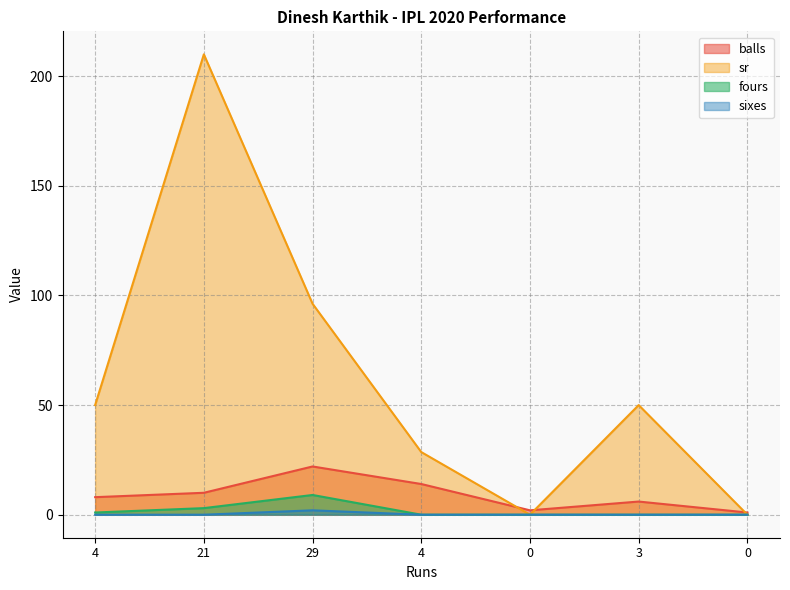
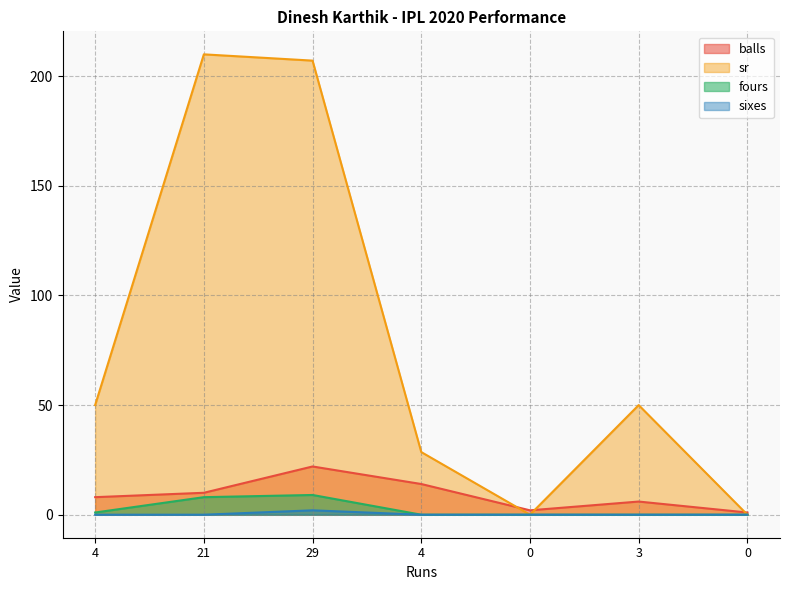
  {
    "balls": {
      "21": 10,
      "29": 22,
      "3": 6
    },
    "sr": {
      "21": 210,
-     "29": 96,
+     "29": 207,
      "3": 50
    },
    "fours": {
-     "21": 3,
+     "21": 8,
      "29": 9
    },
    "sixes": {
      "21": 0,
      "29": 2
    }
  }
